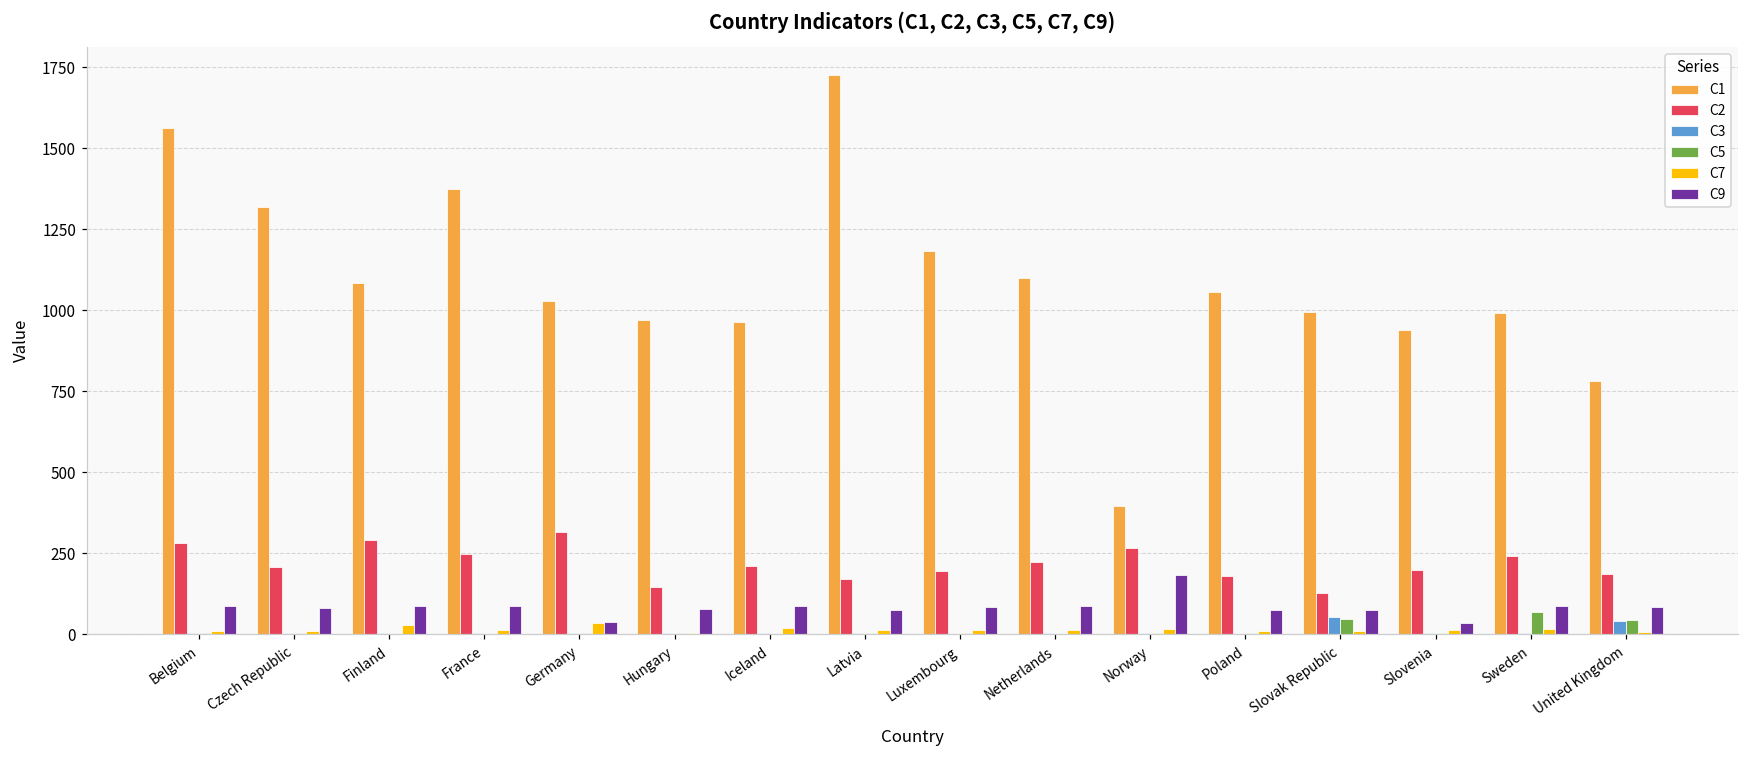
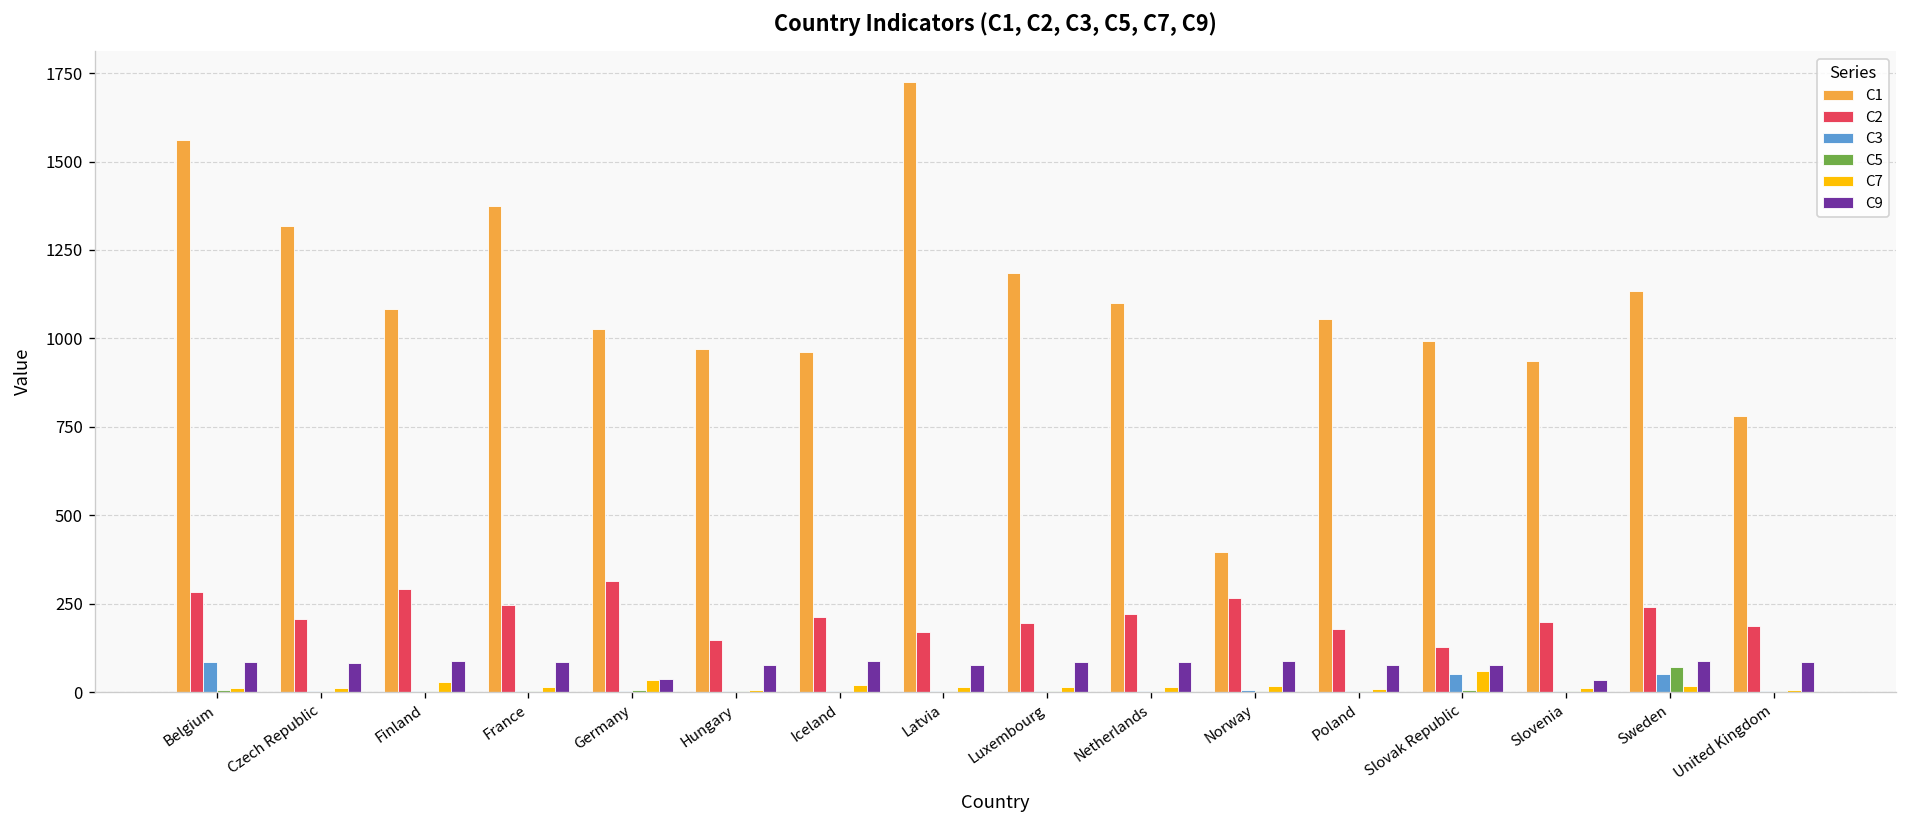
  {
    "C1": {
      "Belgium": 1560,
      "Czech Republic": 1320,
      "Finland": 1080,
      "France": 1370,
      "Germany": 1030,
      "Hungary": 970,
      "Iceland": 960,
      "Latvia": 1730,
      "Luxembourg": 1180,
      "Netherlands": 1100,
      "Norway": 400,
      "Poland": 1050,
      "Slovak Republic": 990,
      "Slovenia": 940,
-     "Sweden": 990,
+     "Sweden": 1130,
      "United Kingdom": 780
    },
    "C2": {
      "Belgium": 280,
      "Czech Republic": 210,
      "Finland": 290,
      "France": 250,
      "Germany": 310,
      "Hungary": 150,
      "Iceland": 210,
      "Latvia": 170,
      "Luxembourg": 200,
      "Netherlands": 220,
      "Norway": 270,
      "Poland": 180,
      "Slovak Republic": 130,
      "Slovenia": 200,
      "Sweden": 240,
      "United Kingdom": 190
    },
    "C3": {
-     "Belgium": 0,
+     "Belgium": 90,
      "Slovak Republic": 50,
-     "Sweden": 0,
-     "United Kingdom": 40
+     "Sweden": 50,
+     "United Kingdom": 0
    },
    "C5": {
-     "Slovak Republic": 50,
+     "Slovak Republic": 0,
      "Sweden": 70,
-     "United Kingdom": 40
+     "United Kingdom": 0
    },
    "C7": {
      "Belgium": 10,
      "Czech Republic": 10,
      "Finland": 30,
      "France": 20,
      "Germany": 30,
      "Iceland": 20,
      "Latvia": 20,
      "Luxembourg": 10,
      "Netherlands": 10,
      "Norway": 20,
      "Poland": 10,
-     "Slovak Republic": 10,
+     "Slovak Republic": 60,
      "Slovenia": 10,
      "Sweden": 20
    },
    "C9": {
      "Belgium": 90,
      "Czech Republic": 80,
      "Finland": 90,
      "France": 90,
      "Germany": 40,
      "Hungary": 80,
      "Iceland": 90,
      "Latvia": 80,
      "Luxembourg": 90,
      "Netherlands": 90,
-     "Norway": 180,
+     "Norway": 90,
      "Poland": 80,
      "Slovak Republic": 80,
      "Slovenia": 30,
      "Sweden": 90,
      "United Kingdom": 90
    }
  }
